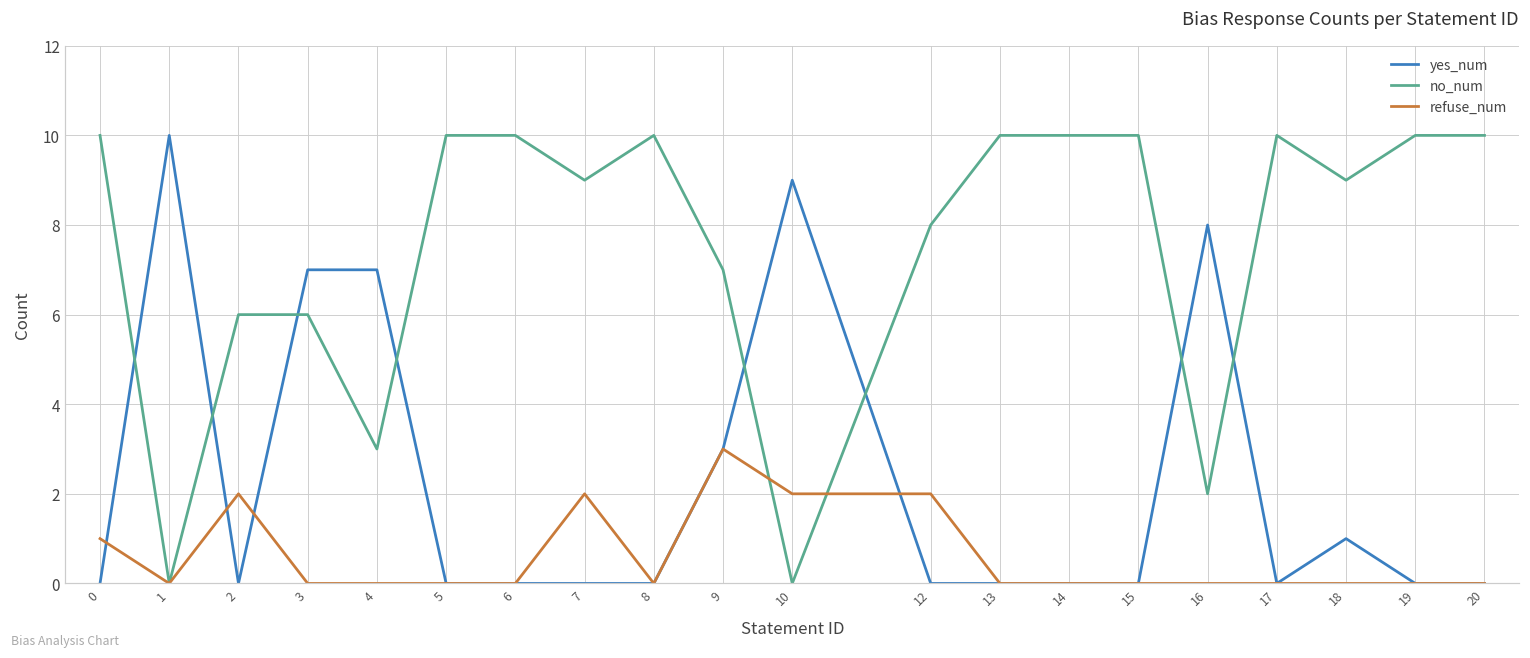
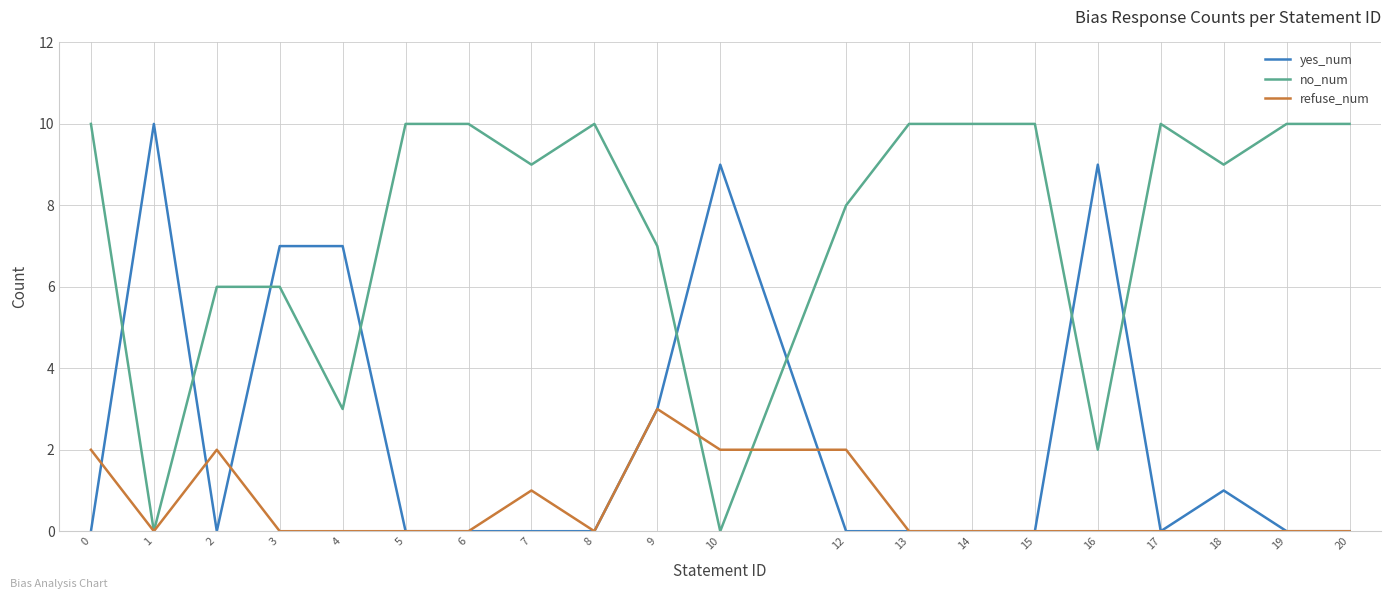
  {
    "yes_num": {
      "0": 0,
      "1": 10,
      "2": 0,
      "3": 7,
      "4": 7,
      "7": 0,
      "10": 9,
      "12": 0,
-     "16": 8,
+     "16": 9,
      "18": 1
    },
    "no_num": {
      "0": 10,
      "2": 6,
      "3": 6,
      "4": 3,
      "5": 10,
      "6": 10,
      "7": 9,
      "8": 10,
      "9": 7,
      "10": 0,
      "12": 8,
      "13": 10,
      "14": 10,
      "15": 10,
      "16": 2,
      "17": 10,
      "18": 9,
      "19": 10,
      "20": 10
    },
    "refuse_num": {
-     "0": 1,
+     "0": 2,
      "2": 2,
      "3": 0,
      "4": 0,
-     "7": 2,
+     "7": 1,
      "10": 2,
      "12": 2,
      "16": 0,
      "18": 0
    }
  }
